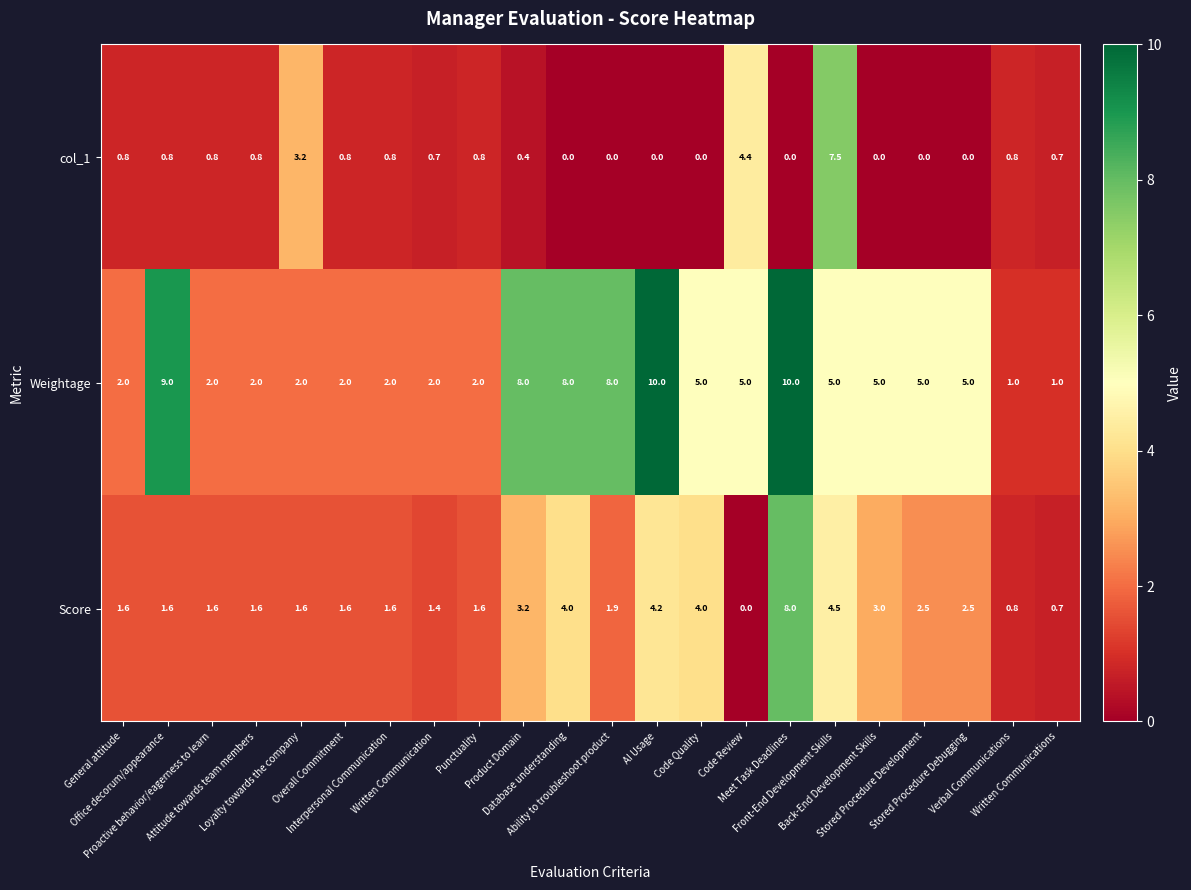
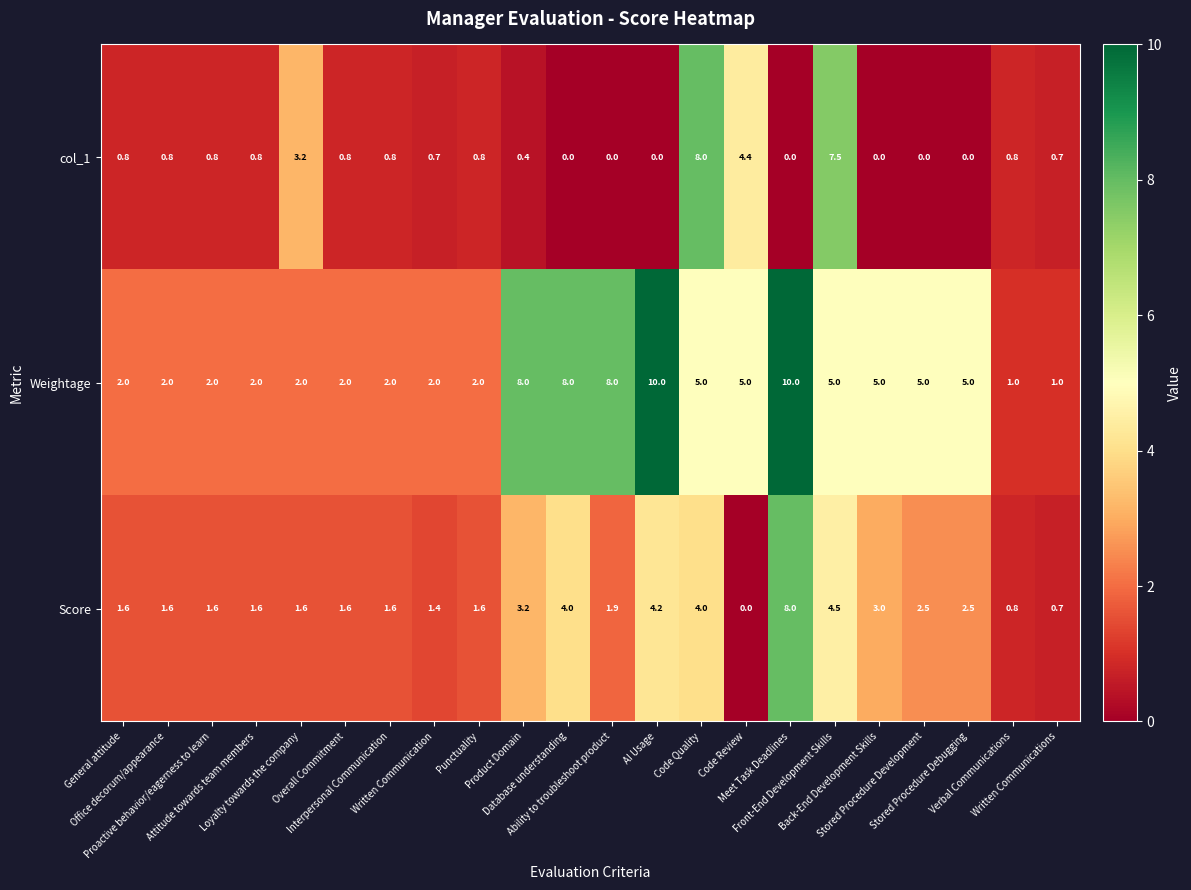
  {
    "col_1": {
      "General attitude": 0.8,
      "Office decorum/appearance": 0.8,
      "Proactive behavior/eagerness to learn": 0.8,
      "Attitude towards team members": 0.8,
      "Loyalty towards the company": 3.2,
      "Overall Commitment": 0.8,
      "Interpersonal Communication": 0.8,
      "Written Communication": 0.7,
      "Punctuality": 0.8,
      "Product Domain": 0.4,
      "Database understanding": 0.0,
      "Ability to troubleshoot product": 0.0,
      "AI Usage": 0.0,
-     "Code Quality": 0.0,
+     "Code Quality": 8.0,
      "Code Review": 4.4,
      "Meet Task Deadlines": 0.0,
      "Front-End Development Skills": 7.5,
      "Back-End Development Skills": 0.0,
      "Stored Procedure Development": 0.0,
      "Stored Procedure Debugging": 0.0,
      "Verbal Communications": 0.8,
      "Written Communications": 0.7
    },
    "Weightage": {
      "General attitude": 2.0,
-     "Office decorum/appearance": 9.0,
+     "Office decorum/appearance": 2.0,
      "Proactive behavior/eagerness to learn": 2.0,
      "Attitude towards team members": 2.0,
      "Loyalty towards the company": 2.0,
      "Overall Commitment": 2.0,
      "Interpersonal Communication": 2.0,
      "Written Communication": 2.0,
      "Punctuality": 2.0,
      "Product Domain": 8.0,
      "Database understanding": 8.0,
      "Ability to troubleshoot product": 8.0,
      "AI Usage": 10.0,
      "Code Quality": 5.0,
      "Code Review": 5.0,
      "Meet Task Deadlines": 10.0,
      "Front-End Development Skills": 5.0,
      "Back-End Development Skills": 5.0,
      "Stored Procedure Development": 5.0,
      "Stored Procedure Debugging": 5.0,
      "Verbal Communications": 1.0,
      "Written Communications": 1.0
    },
    "Score": {
      "General attitude": 1.6,
      "Office decorum/appearance": 1.6,
      "Proactive behavior/eagerness to learn": 1.6,
      "Attitude towards team members": 1.6,
      "Loyalty towards the company": 1.6,
      "Overall Commitment": 1.6,
      "Interpersonal Communication": 1.6,
      "Written Communication": 1.4,
      "Punctuality": 1.6,
      "Product Domain": 3.2,
      "Database understanding": 4.0,
      "Ability to troubleshoot product": 1.9,
      "AI Usage": 4.2,
      "Code Quality": 4.0,
      "Code Review": 0.0,
      "Meet Task Deadlines": 8.0,
      "Front-End Development Skills": 4.5,
      "Back-End Development Skills": 3.0,
      "Stored Procedure Development": 2.5,
      "Stored Procedure Debugging": 2.5,
      "Verbal Communications": 0.8,
      "Written Communications": 0.7
    }
  }
